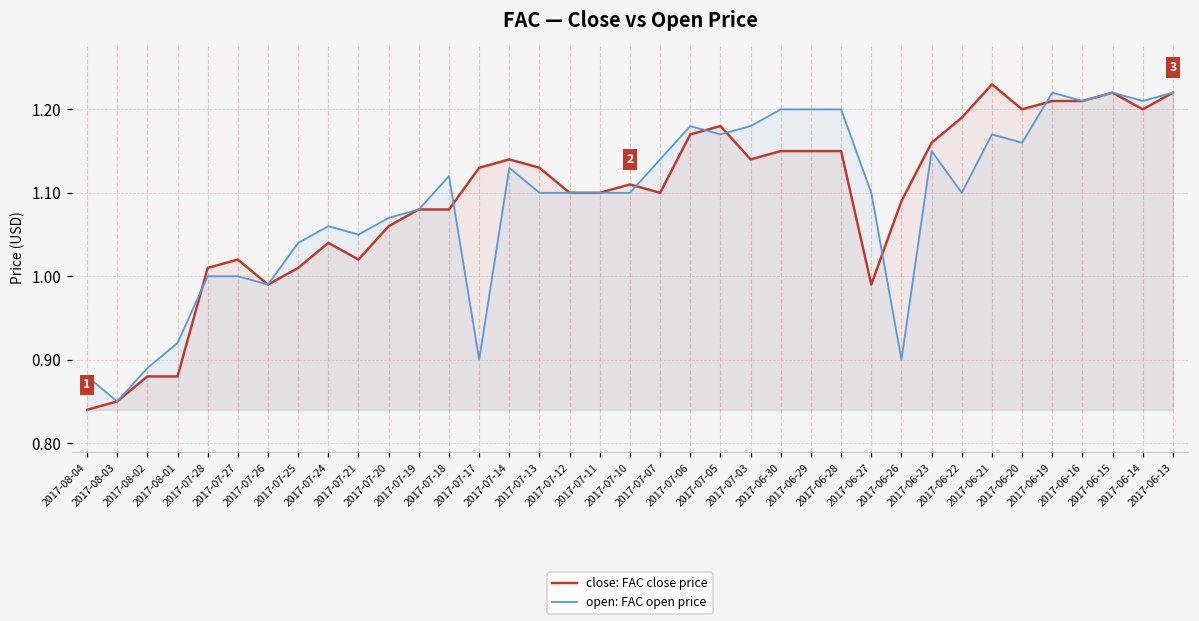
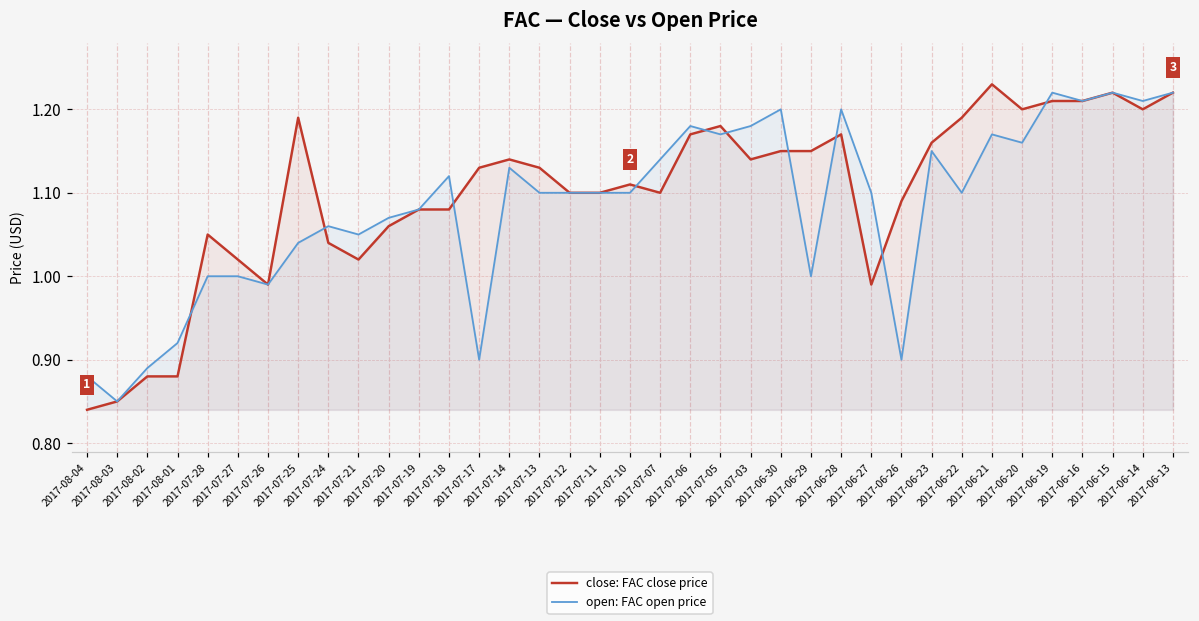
  {
    "close: FAC close price": {
      "2017-08-02": 0.88,
      "2017-08-01": 0.88,
-     "2017-07-28": 1.01,
+     "2017-07-28": 1.05,
      "2017-07-27": 1.02,
-     "2017-07-25": 1.01,
+     "2017-07-25": 1.19,
      "2017-07-24": 1.04,
      "2017-07-21": 1.02,
      "2017-07-20": 1.06,
      "2017-07-18": 1.08,
      "2017-07-17": 1.13,
      "2017-07-14": 1.14,
      "2017-07-13": 1.13,
      "2017-07-07": 1.10,
      "2017-07-06": 1.17,
      "2017-07-05": 1.18,
      "2017-07-03": 1.14,
      "2017-06-30": 1.15,
      "2017-06-29": 1.15,
-     "2017-06-28": 1.15,
+     "2017-06-28": 1.17,
      "2017-06-27": 0.99,
      "2017-06-26": 1.09,
      "2017-06-23": 1.16,
      "2017-06-22": 1.19,
      "2017-06-21": 1.23,
      "2017-06-20": 1.20,
      "2017-06-19": 1.21,
      "2017-06-14": 1.20
    },
    "open: FAC open price": {
      "2017-08-02": 0.89,
      "2017-08-01": 0.92,
      "2017-07-28": 1.0,
      "2017-07-27": 1.0,
      "2017-07-25": 1.04,
      "2017-07-24": 1.06,
      "2017-07-21": 1.05,
      "2017-07-20": 1.07,
      "2017-07-18": 1.12,
      "2017-07-17": 0.9,
      "2017-07-14": 1.13,
      "2017-07-13": 1.1,
      "2017-07-10": 1.1,
      "2017-07-07": 1.14,
      "2017-07-06": 1.18,
      "2017-07-05": 1.17,
      "2017-07-03": 1.18,
      "2017-06-30": 1.2,
-     "2017-06-29": 1.2,
+     "2017-06-29": 1.0,
      "2017-06-28": 1.2,
      "2017-06-27": 1.1,
      "2017-06-26": 0.9,
      "2017-06-23": 1.15,
      "2017-06-22": 1.1,
      "2017-06-21": 1.17,
      "2017-06-20": 1.16,
      "2017-06-19": 1.22,
      "2017-06-14": 1.21
    }
  }
